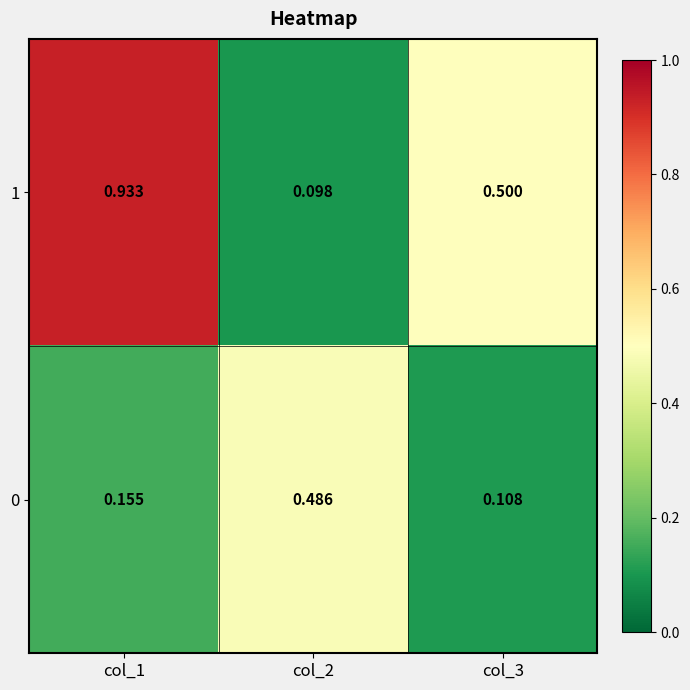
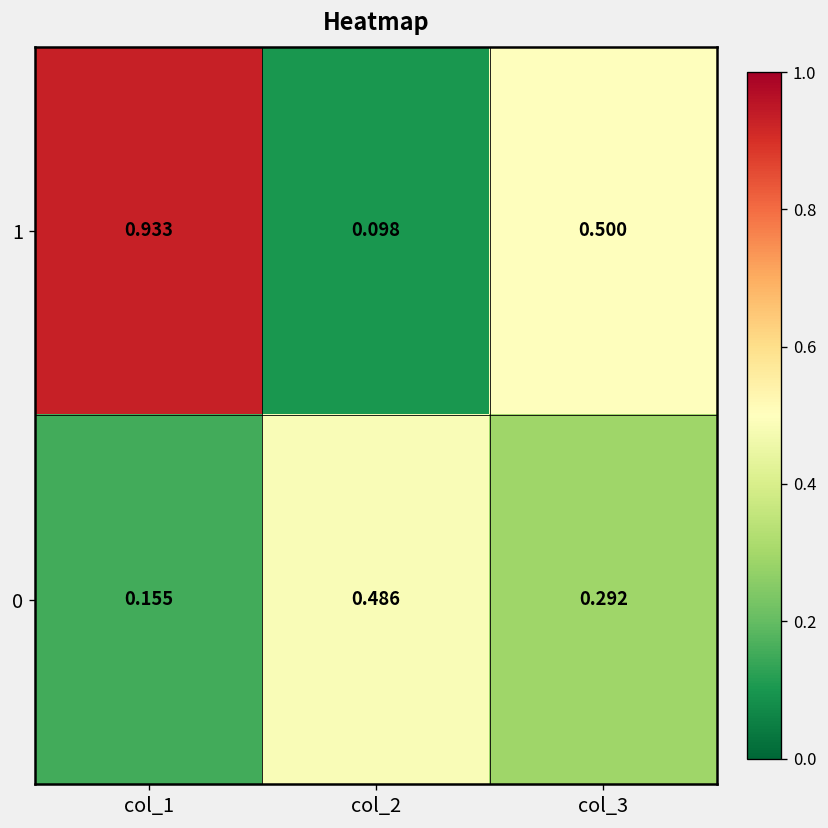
  {
    "1": {
      "col_1": 0.933,
      "col_2": 0.098,
      "col_3": 0.500
    },
    "0": {
      "col_1": 0.155,
      "col_2": 0.486,
-     "col_3": 0.108
+     "col_3": 0.292
    }
  }
